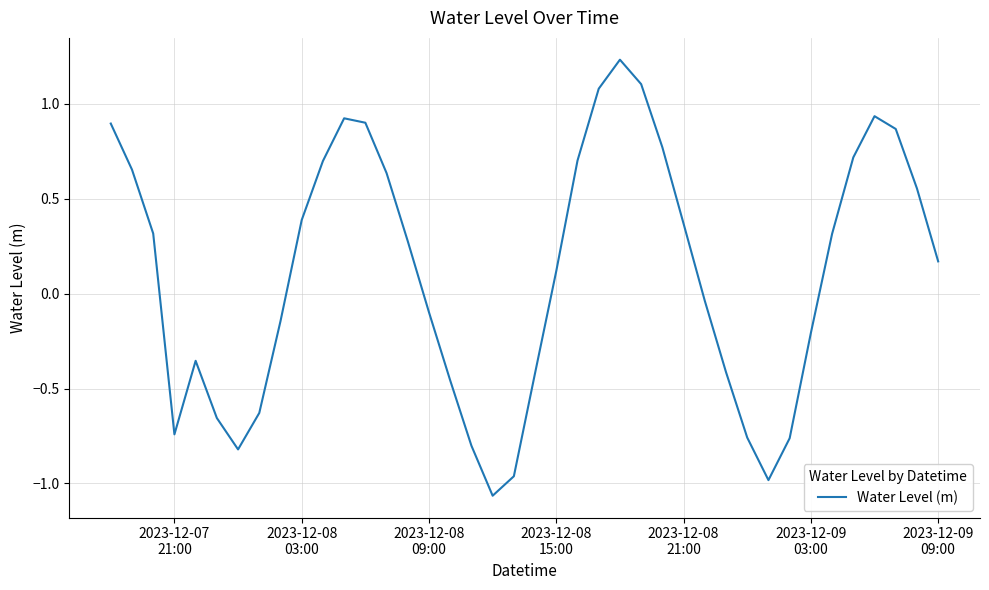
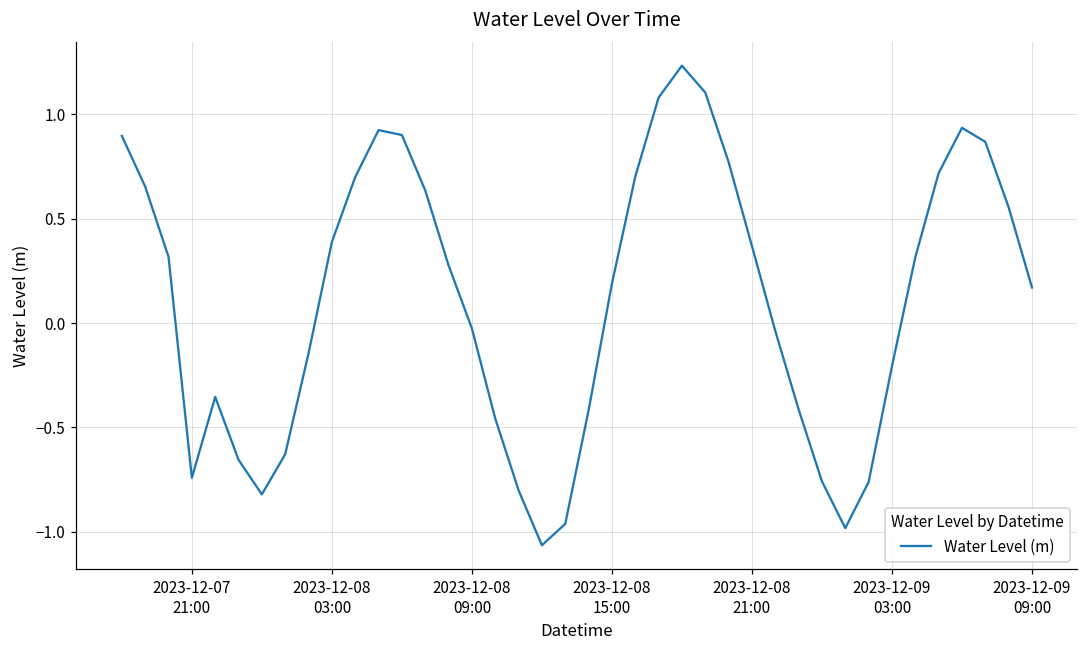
  {
    "2023-12-07 21:00": -0.74,
    "2023-12-08 03:00": 0.39,
-   "2023-12-08 09:00": -0.10,
-   "2023-12-08 15:00": 0.12,
+   "2023-12-08 09:00": -0.03,
+   "2023-12-08 15:00": 0.19,
    "2023-12-08 21:00": 0.37,
    "2023-12-09 03:00": -0.21,
    "2023-12-09 09:00": 0.17
  }
